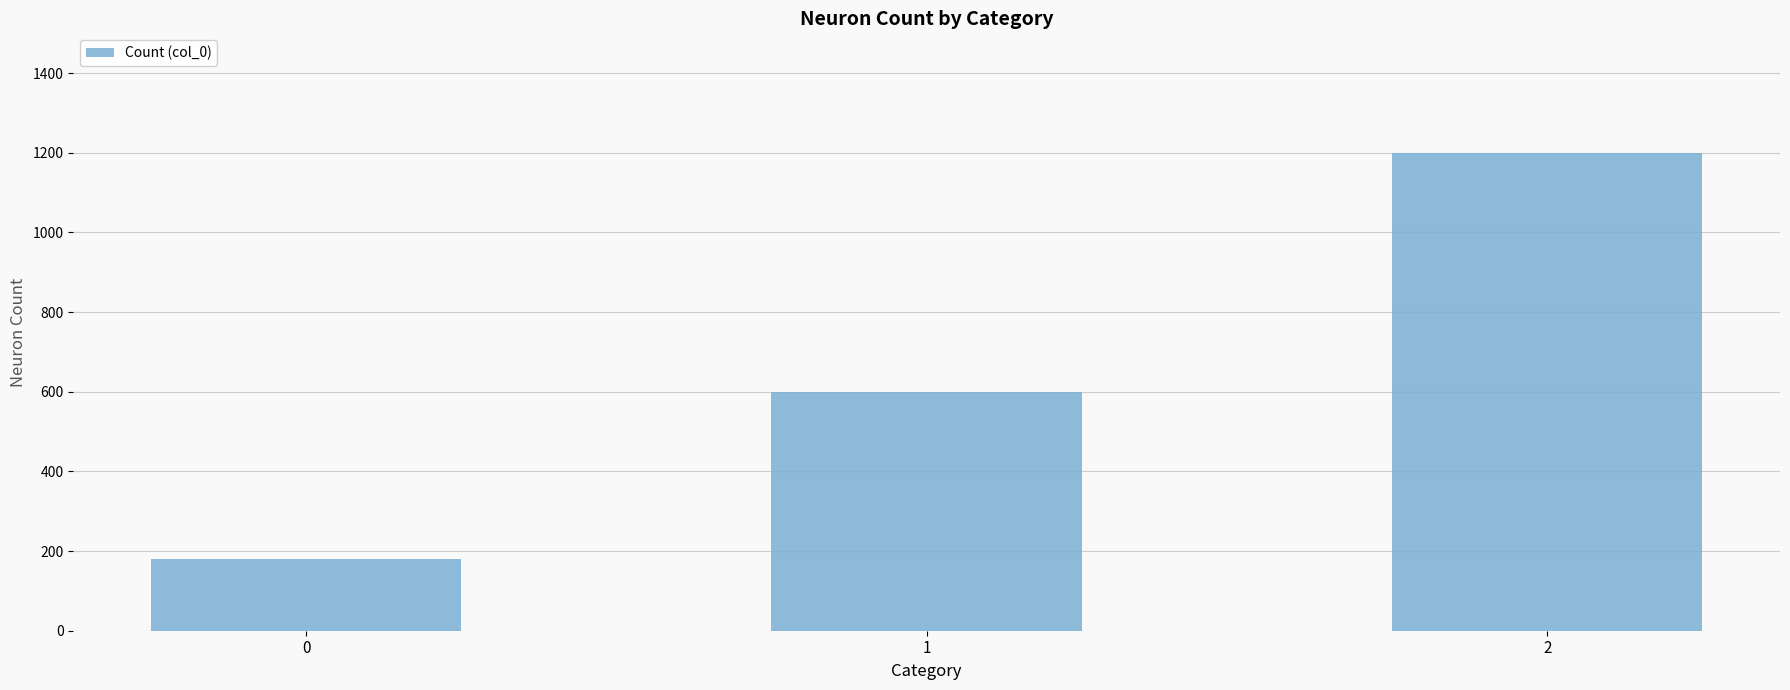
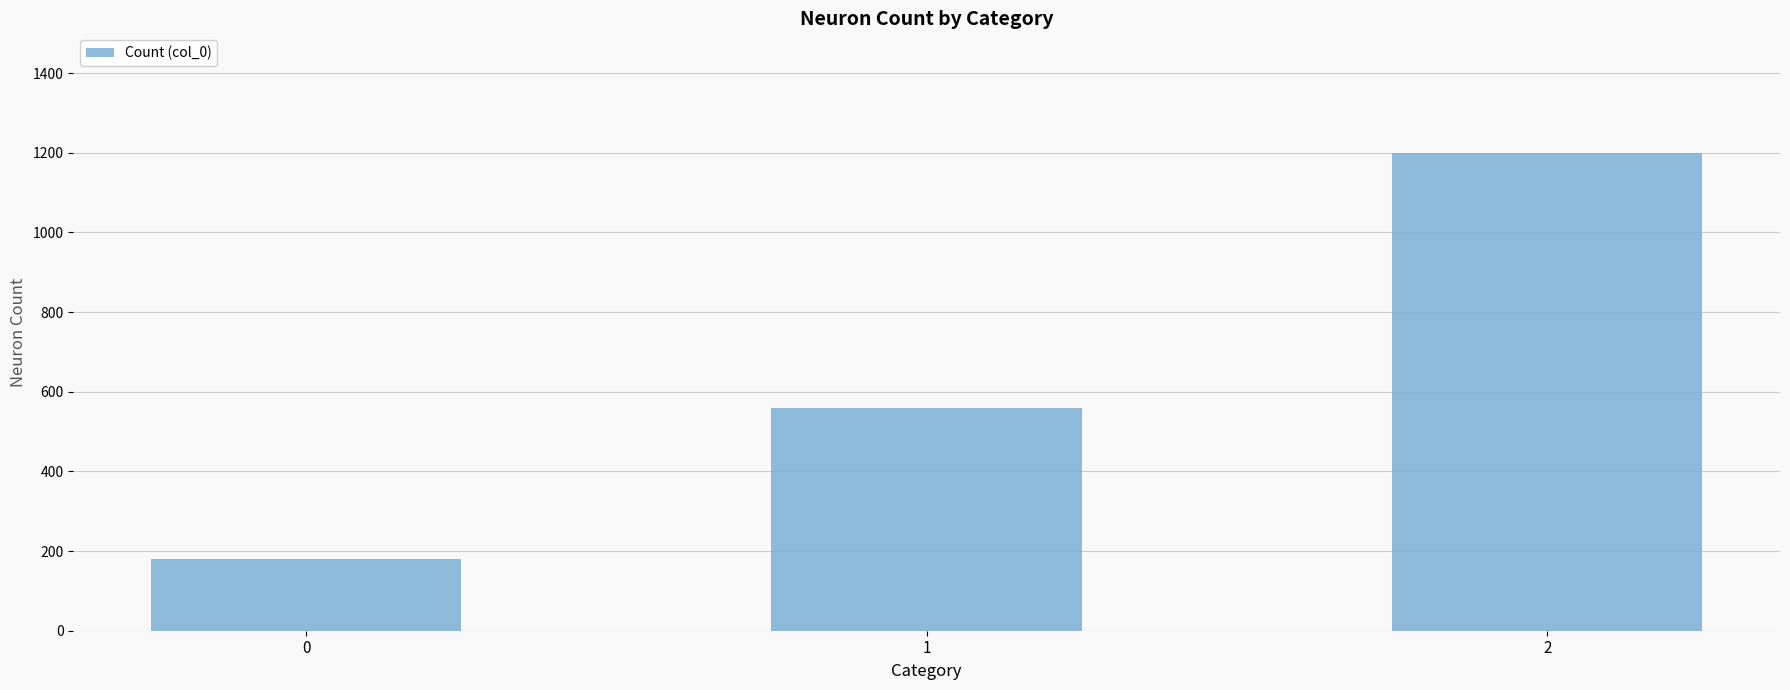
  {
    "0": 180,
-   "1": 600,
+   "1": 560,
    "2": 1200
  }
